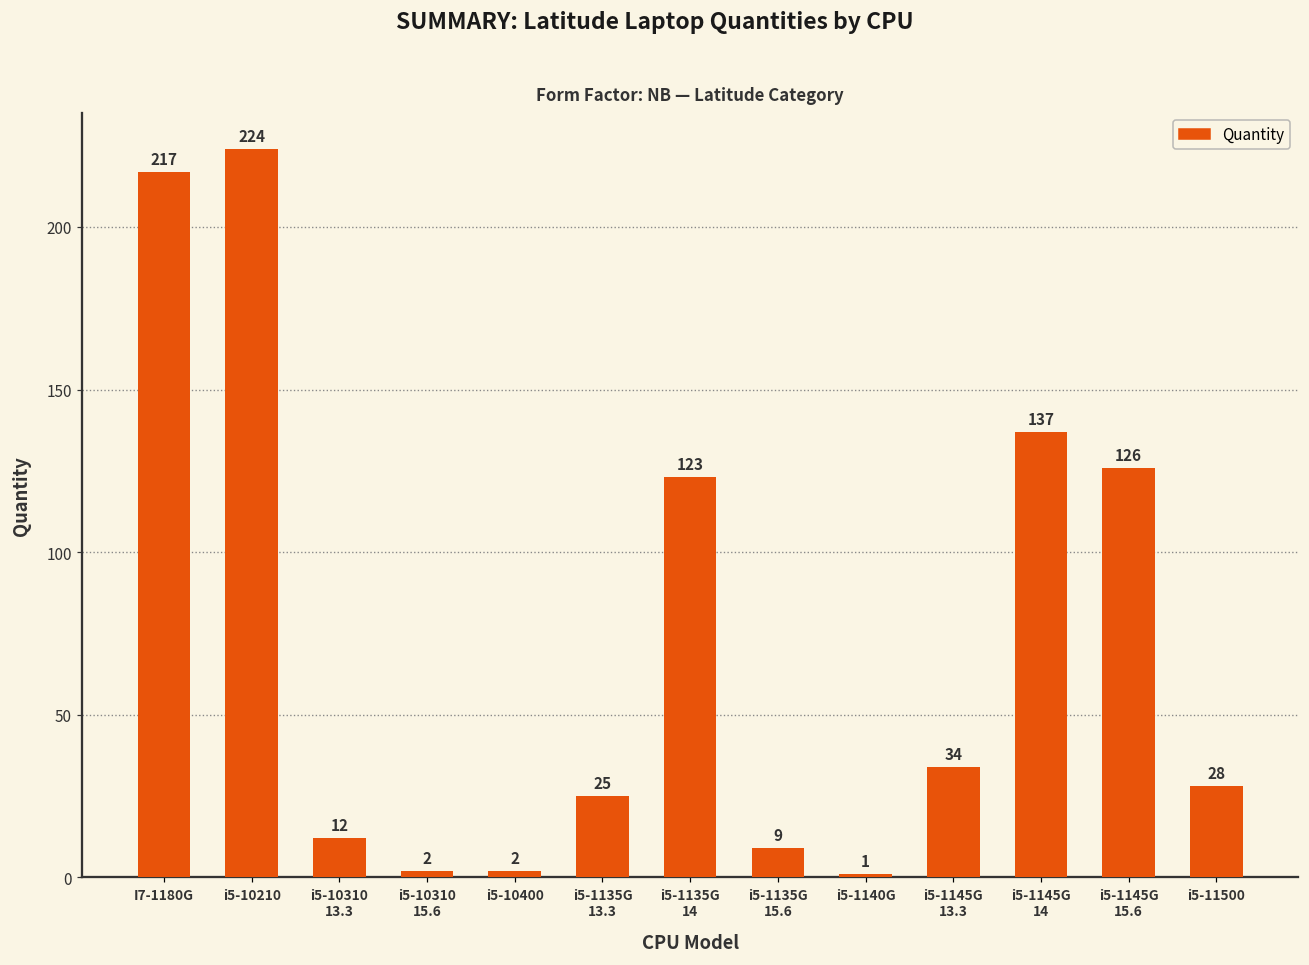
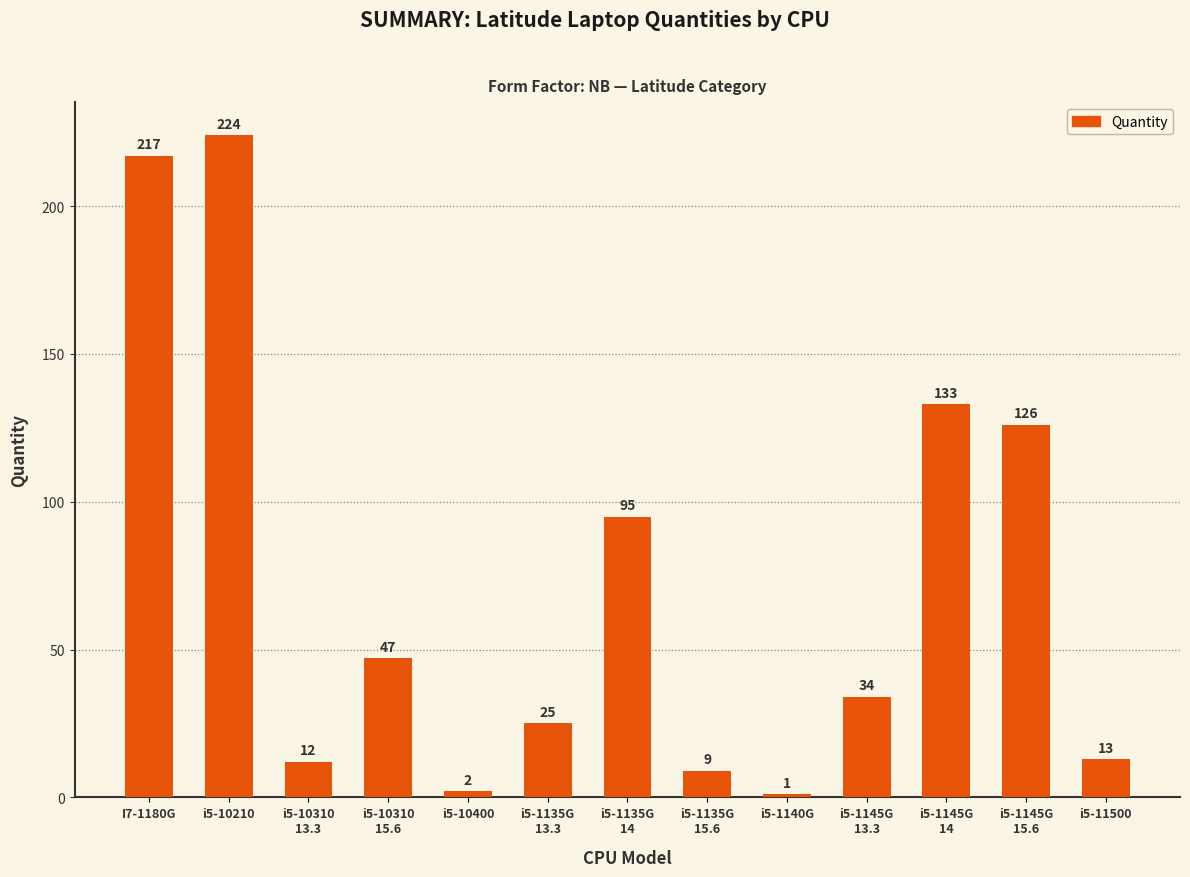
  {
    "I7-1180G": 217,
    "i5-10210": 224,
    "i5-10310 13.3": 12,
-   "i5-10310 15.6": 2,
+   "i5-10310 15.6": 47,
    "i5-10400": 2,
    "i5-1135G 13.3": 25,
-   "i5-1135G 14": 123,
+   "i5-1135G 14": 95,
    "i5-1135G 15.6": 9,
    "i5-1140G": 1,
    "i5-1145G 13.3": 34,
-   "i5-1145G 14": 137,
+   "i5-1145G 14": 133,
    "i5-1145G 15.6": 126,
-   "i5-11500": 28
+   "i5-11500": 13
  }
